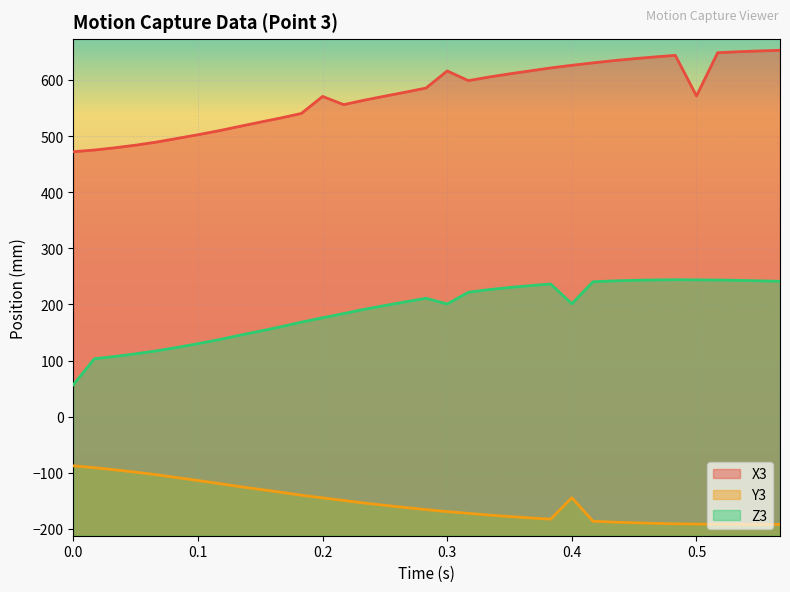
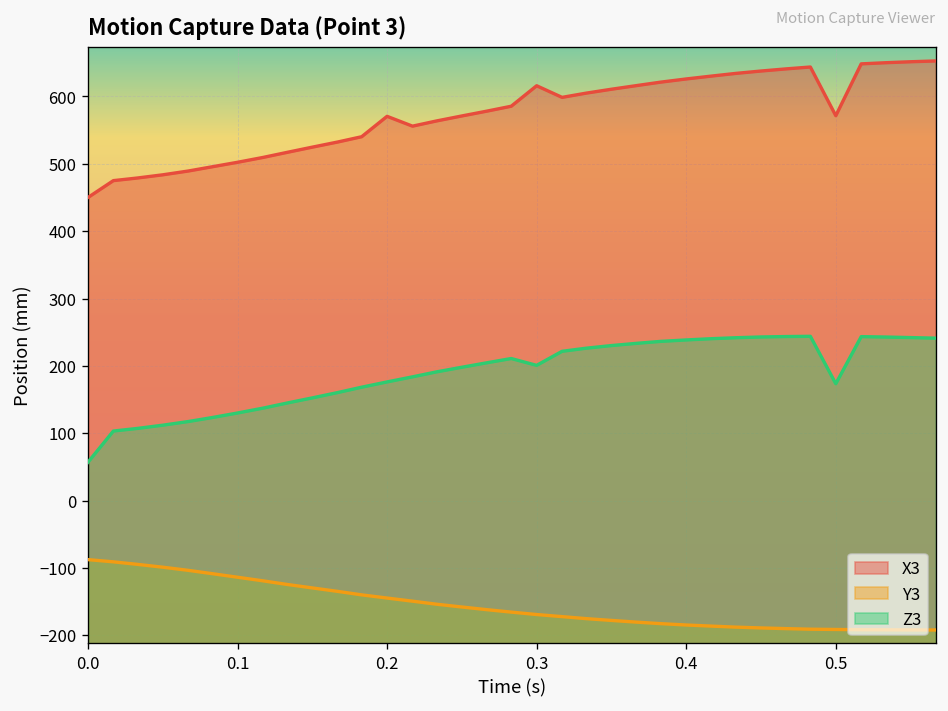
  {
    "X3": {
-     "0.0": 470,
+     "0.0": 450,
      "0.1": 500,
      "0.2": 570,
      "0.3": 620,
      "0.4": 630,
      "0.5": 570
    },
    "Y3": {
      "0.0": -90,
      "0.1": -110,
      "0.2": -140,
      "0.3": -170,
-     "0.4": -140,
+     "0.4": -180,
      "0.5": -190
    },
    "Z3": {
      "0.0": 60,
      "0.1": 130,
      "0.2": 180,
      "0.3": 200,
-     "0.4": 200,
-     "0.5": 240
+     "0.4": 240,
+     "0.5": 170
    }
  }
